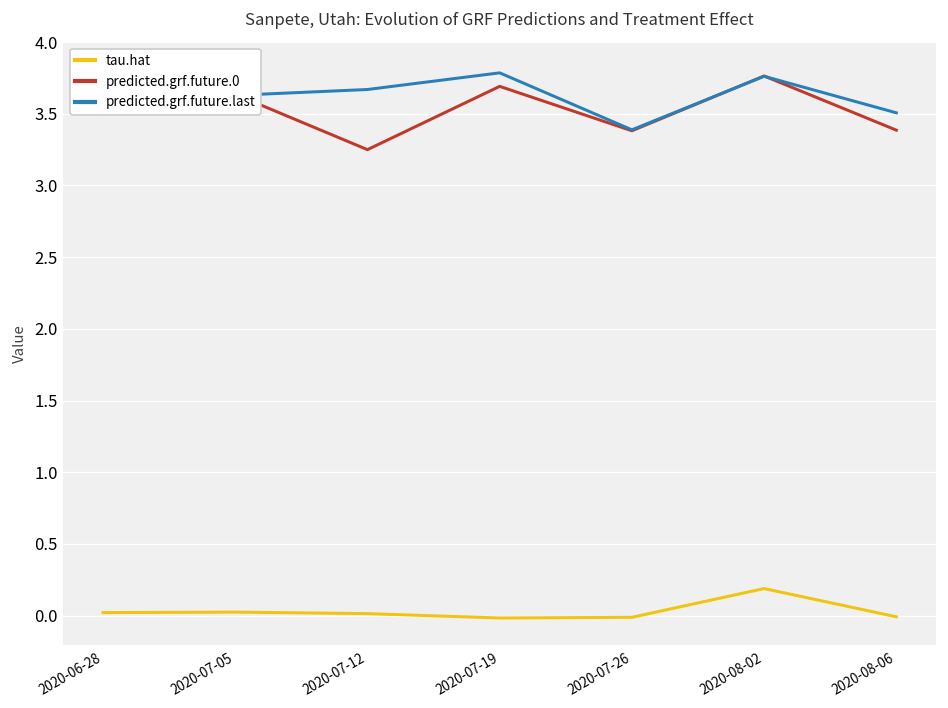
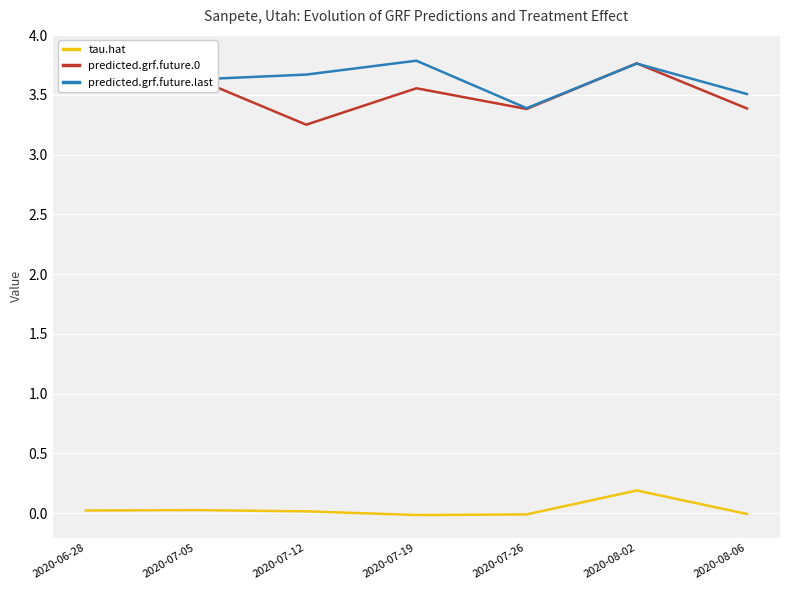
  {
    "tau.hat": {
      "2020-06-28": 0.02,
      "2020-07-05": 0.03,
      "2020-07-12": 0.01,
      "2020-07-19": -0.02,
      "2020-07-26": -0.01,
      "2020-08-02": 0.19,
      "2020-08-06": -0.01
    },
    "predicted.grf.future.0": {
      "2020-07-12": 3.25,
-     "2020-07-19": 3.69,
+     "2020-07-19": 3.55,
      "2020-08-06": 3.39
    },
    "predicted.grf.future.last": {
      "2020-07-12": 3.67,
      "2020-07-19": 3.78,
      "2020-08-06": 3.51
    }
  }
